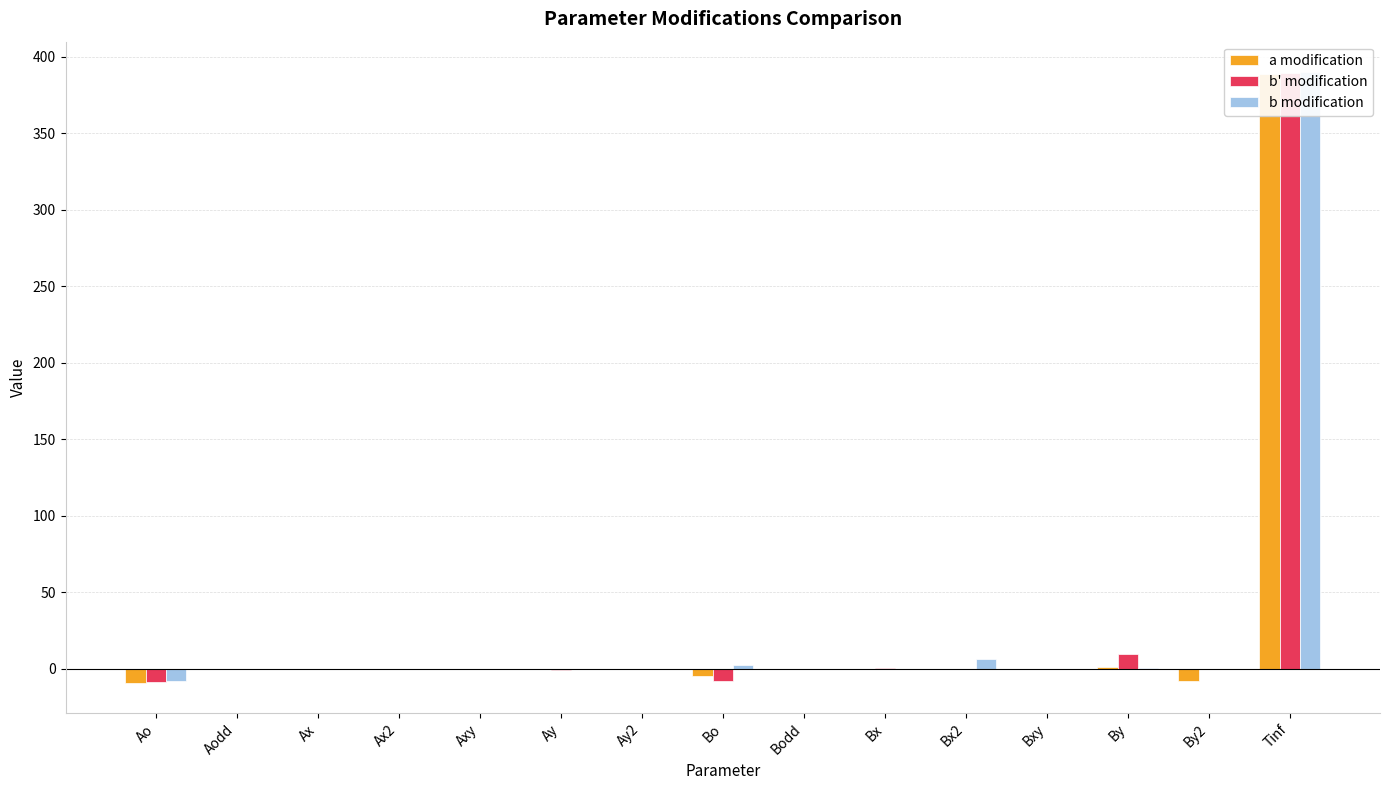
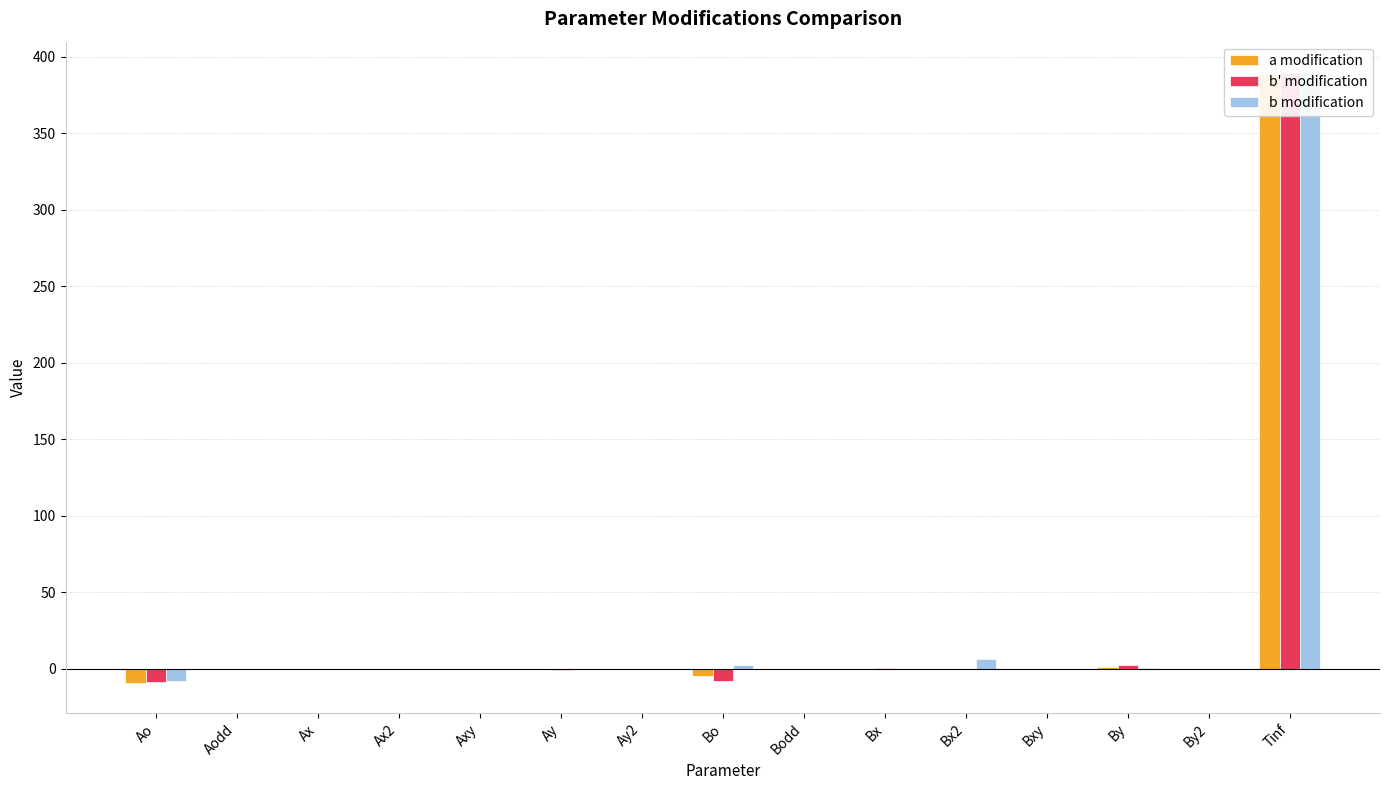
  {
    "a modification": {
      "Ao": -9,
      "Bo": -4,
-     "By2": -8
+     "By2": 0
    },
    "b' modification": {
      "Ao": -8,
      "Bo": -8,
-     "By": 10
+     "By": 2
    },
    "b modification": {
      "Ao": -8,
      "Bo": 3,
      "Bx2": 7
    }
  }
